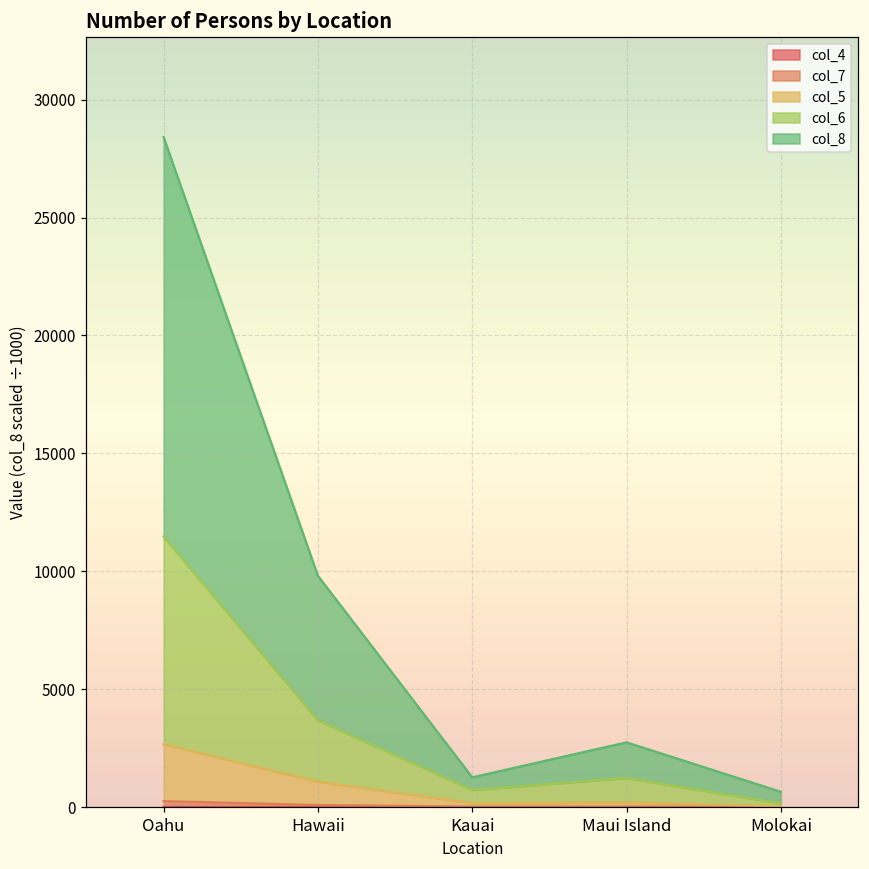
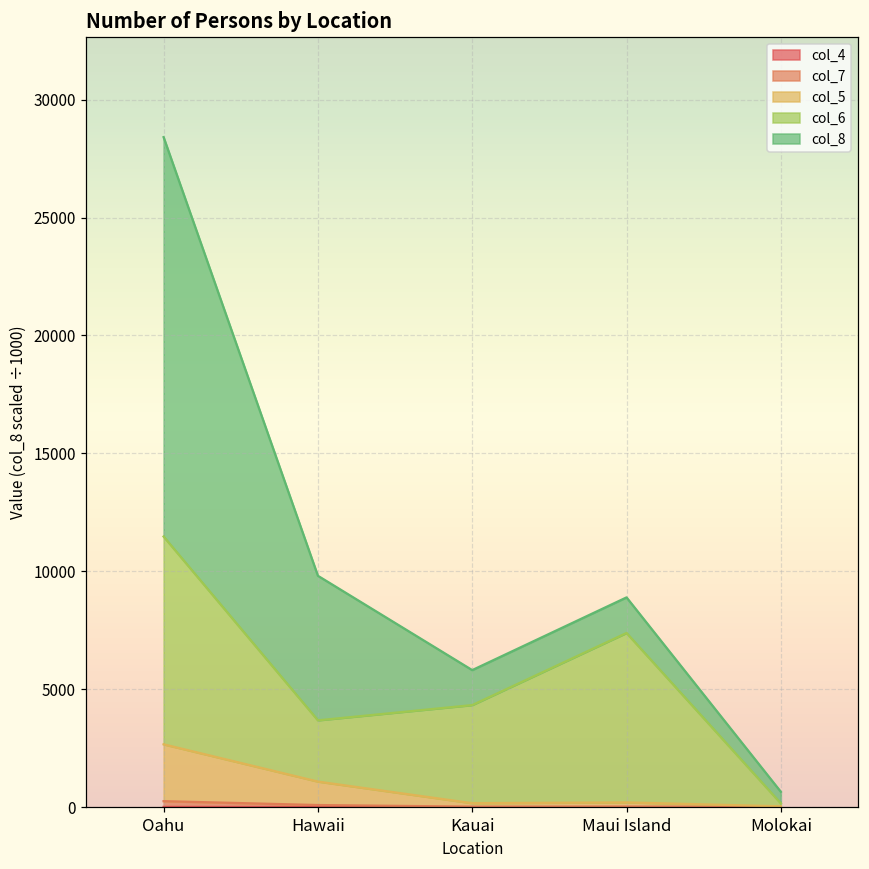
  {
    "col_6": {
      "Oahu": 8800,
      "Hawaii": 2600,
-     "Kauai": 600,
-     "Maui Island": 1000,
+     "Kauai": 4200,
+     "Maui Island": 7200,
      "Molokai": 100
    },
    "col_8": {
      "Oahu": 16900,
      "Hawaii": 6100,
-     "Kauai": 500,
+     "Kauai": 1500,
      "Maui Island": 1500,
      "Molokai": 500
    }
  }
